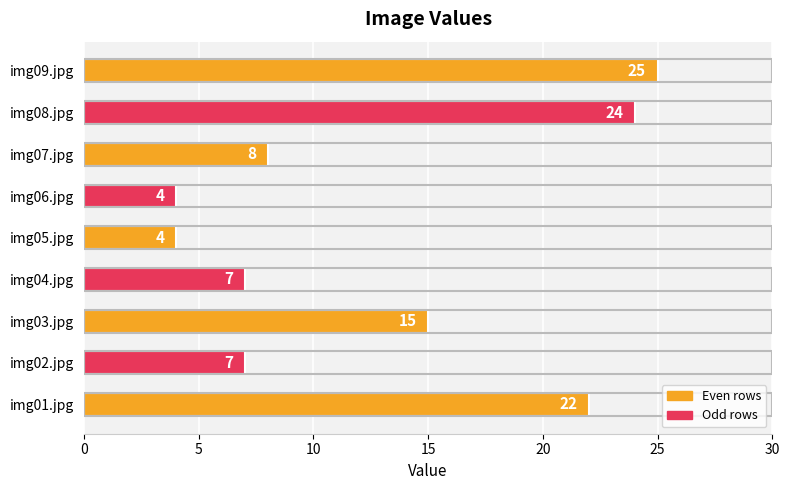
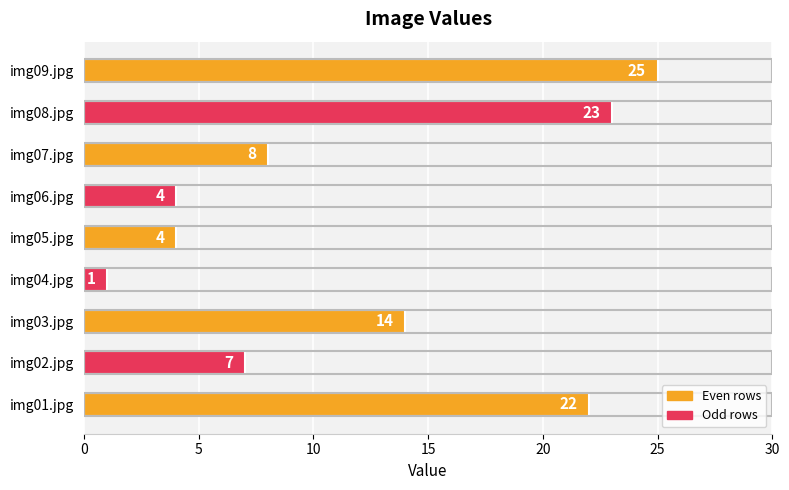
  {
    "img09.jpg": 25,
-   "img08.jpg": 24,
+   "img08.jpg": 23,
    "img07.jpg": 8,
    "img06.jpg": 4,
    "img05.jpg": 4,
-   "img04.jpg": 7,
-   "img03.jpg": 15,
+   "img04.jpg": 1,
+   "img03.jpg": 14,
    "img02.jpg": 7,
    "img01.jpg": 22
  }
